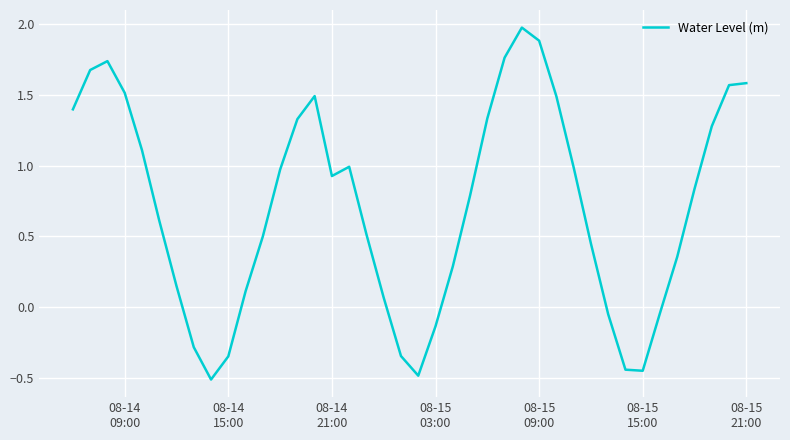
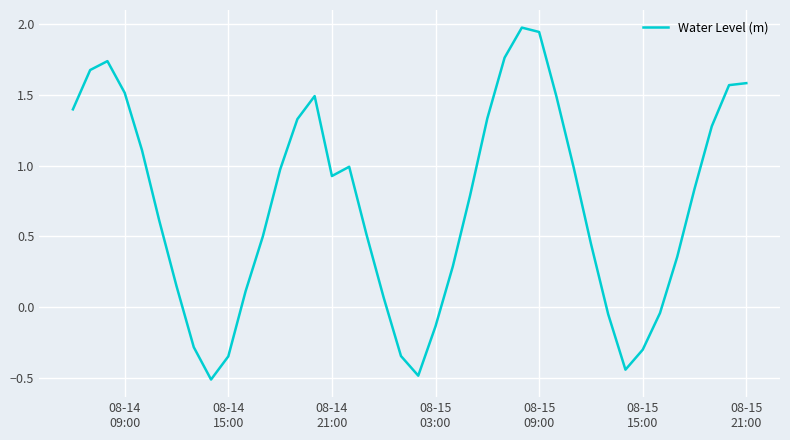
  {
    "08-14 09:00": 1.51,
    "08-14 15:00": -0.35,
    "08-14 21:00": 0.93,
    "08-15 03:00": -0.13,
-   "08-15 09:00": 1.88,
-   "08-15 15:00": -0.45,
+   "08-15 09:00": 1.94,
+   "08-15 15:00": -0.30,
    "08-15 21:00": 1.58
  }
